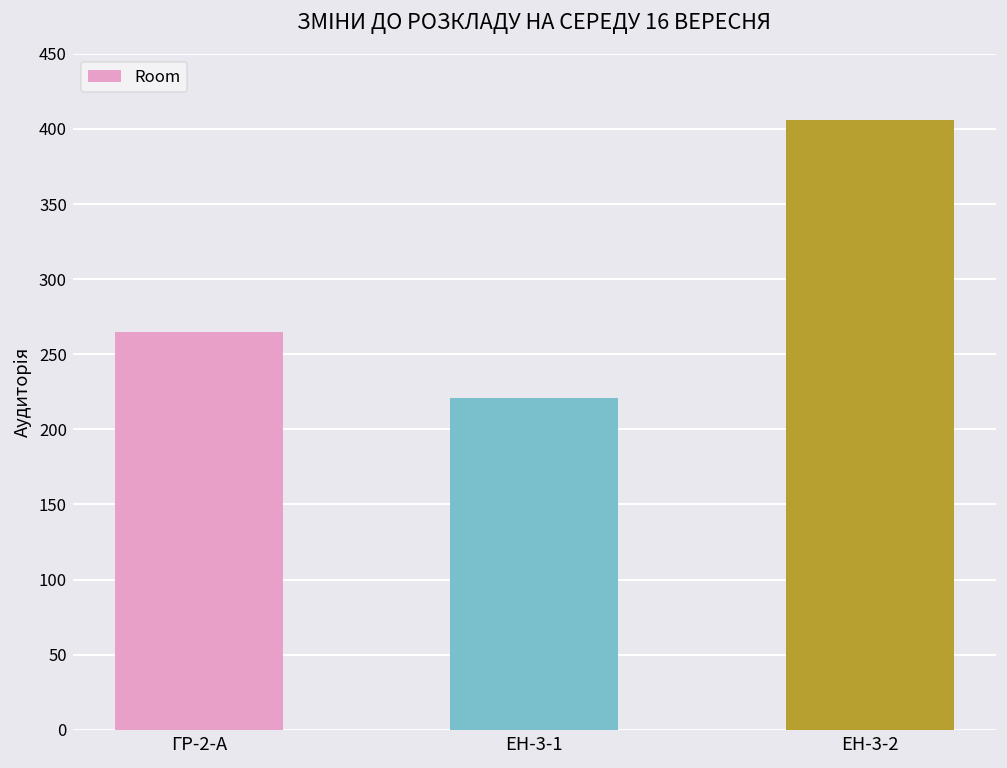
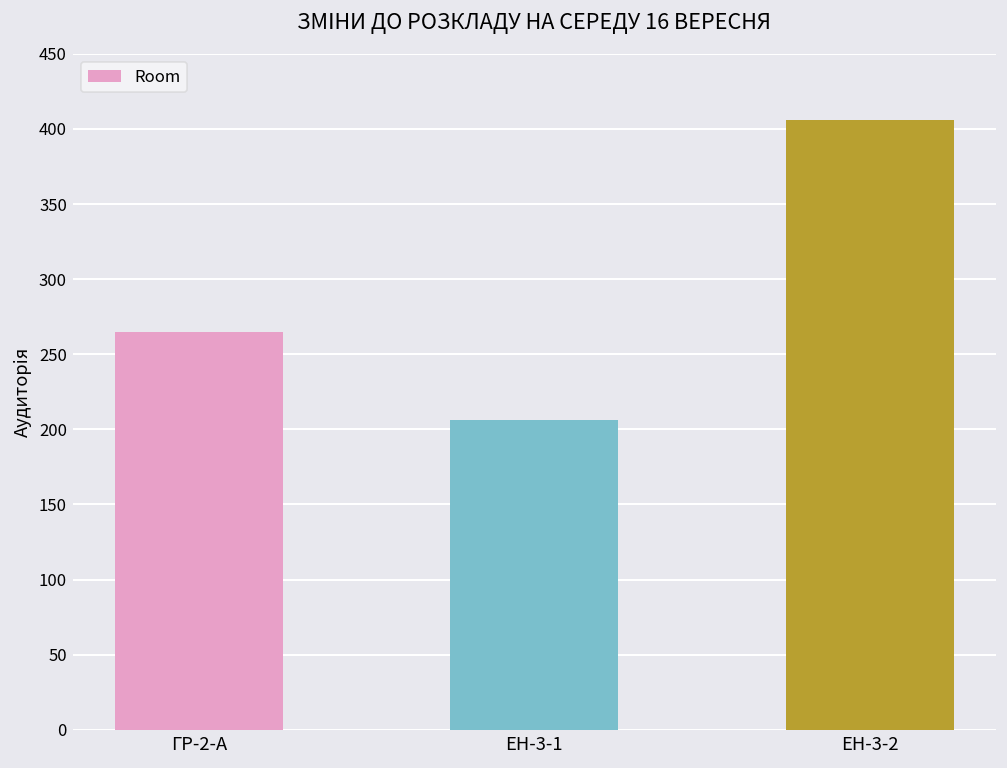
  {
    "ГР-2-А": 265,
-   "ЕН-3-1": 221,
+   "ЕН-3-1": 206,
    "ЕН-3-2": 406
  }
